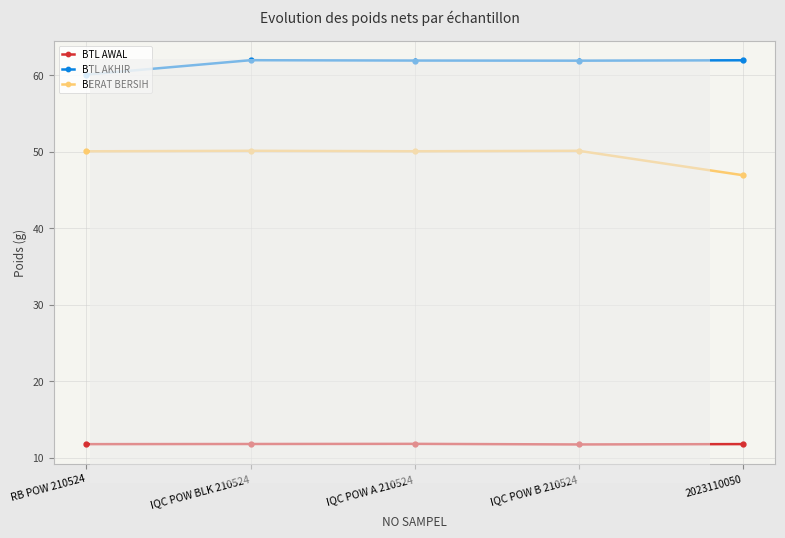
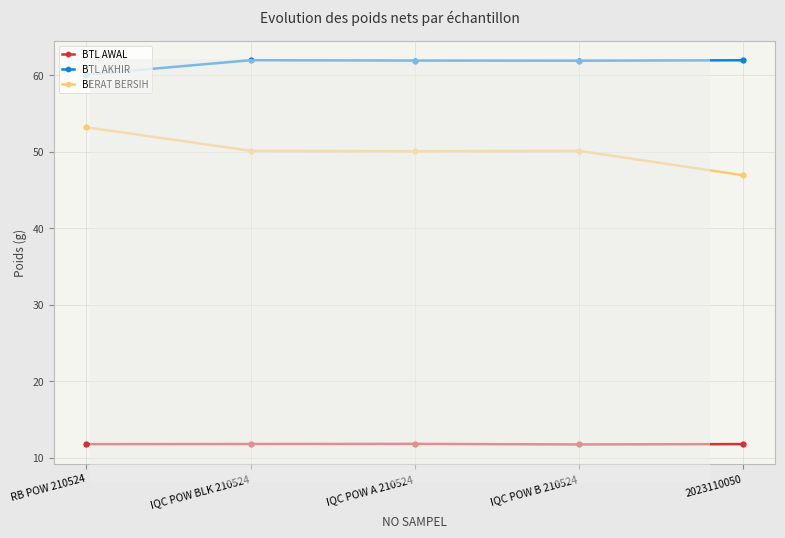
  {
    "BTL AWAL": {
      "RB POW 210524": 12,
      "2023110050": 12
    },
    "BTL AKHIR": {
      "2023110050": 62
    },
    "BERAT BERSIH": {
-     "RB POW 210524": 50,
+     "RB POW 210524": 53,
      "2023110050": 47
    }
  }
